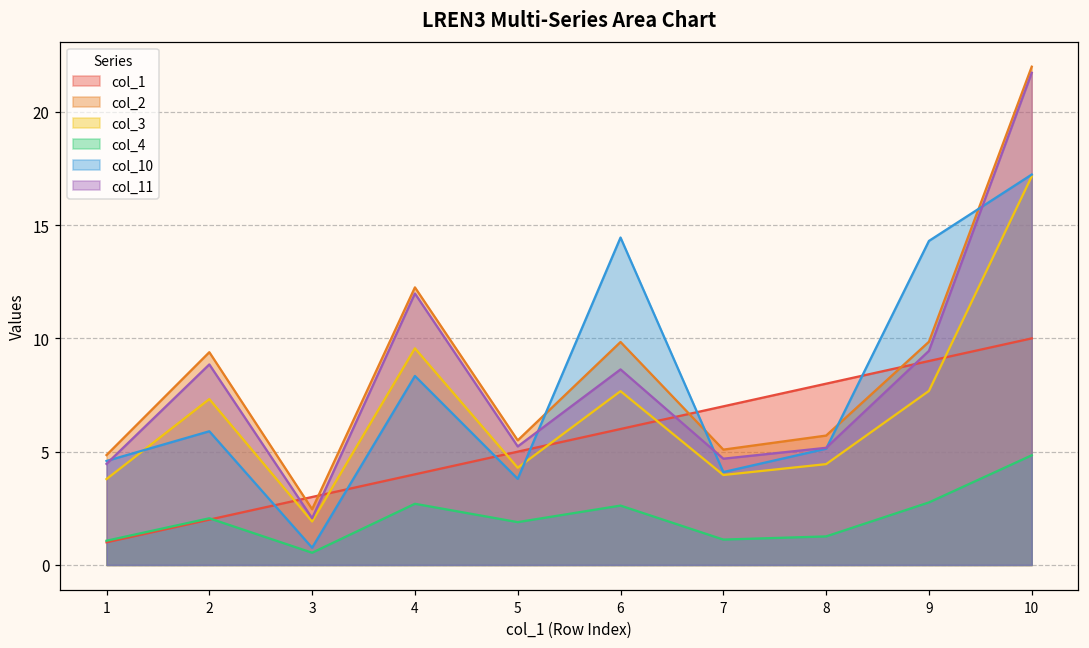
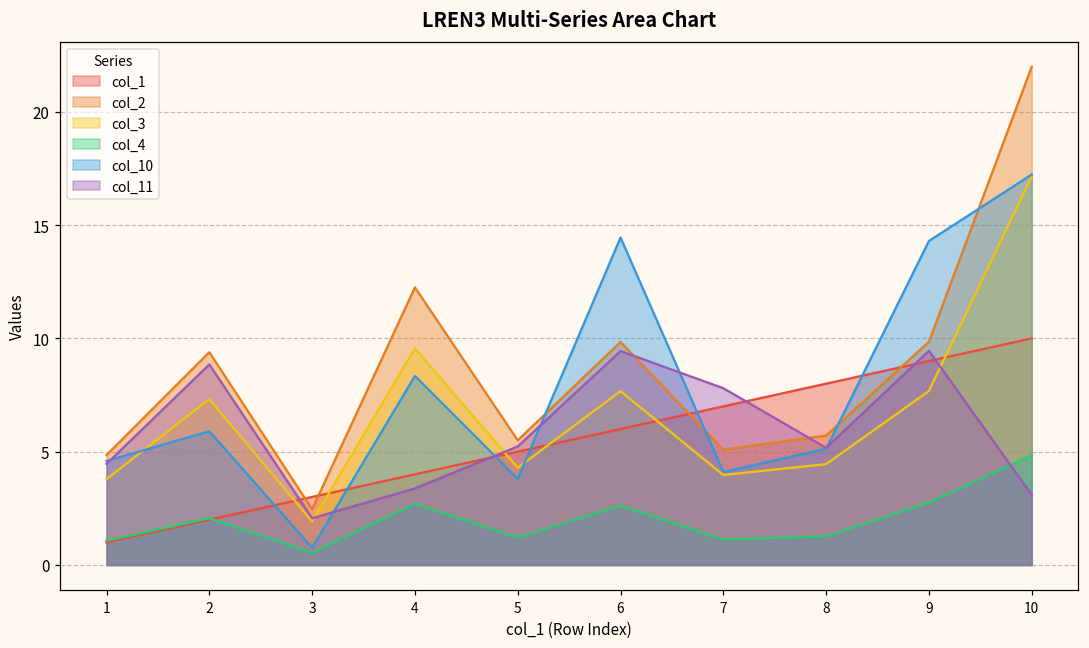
  {
    "col_4": {
      "3": 0.5,
      "4": 2.7,
-     "5": 1.9,
+     "5": 1.2,
      "6": 2.6,
      "7": 1.1,
      "8": 1.3,
      "9": 2.8,
      "10": 4.8
    },
    "col_10": {
      "1": 4.6,
      "2": 5.9,
      "3": 0.8,
      "4": 8.3,
      "5": 3.8,
      "6": 14.5,
      "7": 4.1,
      "9": 14.3
    },
    "col_11": {
      "1": 4.5,
      "2": 8.9,
      "3": 2.1,
-     "4": 12.0,
+     "4": 3.4,
      "5": 5.2,
-     "6": 8.6,
-     "7": 4.7,
+     "6": 9.4,
+     "7": 7.8,
      "9": 9.5,
-     "10": 21.7
+     "10": 3.1
    }
  }
